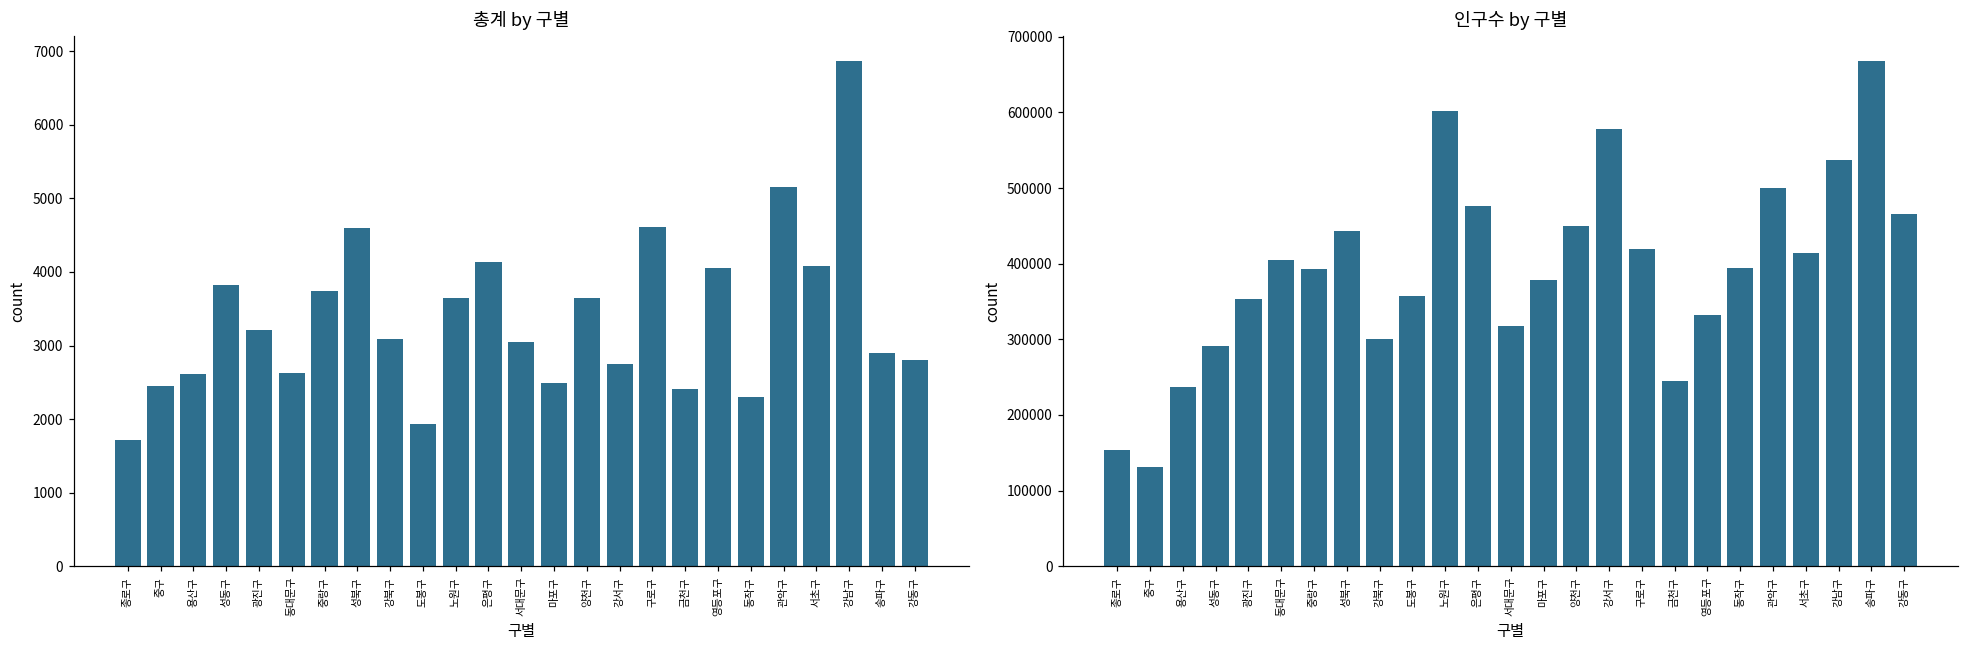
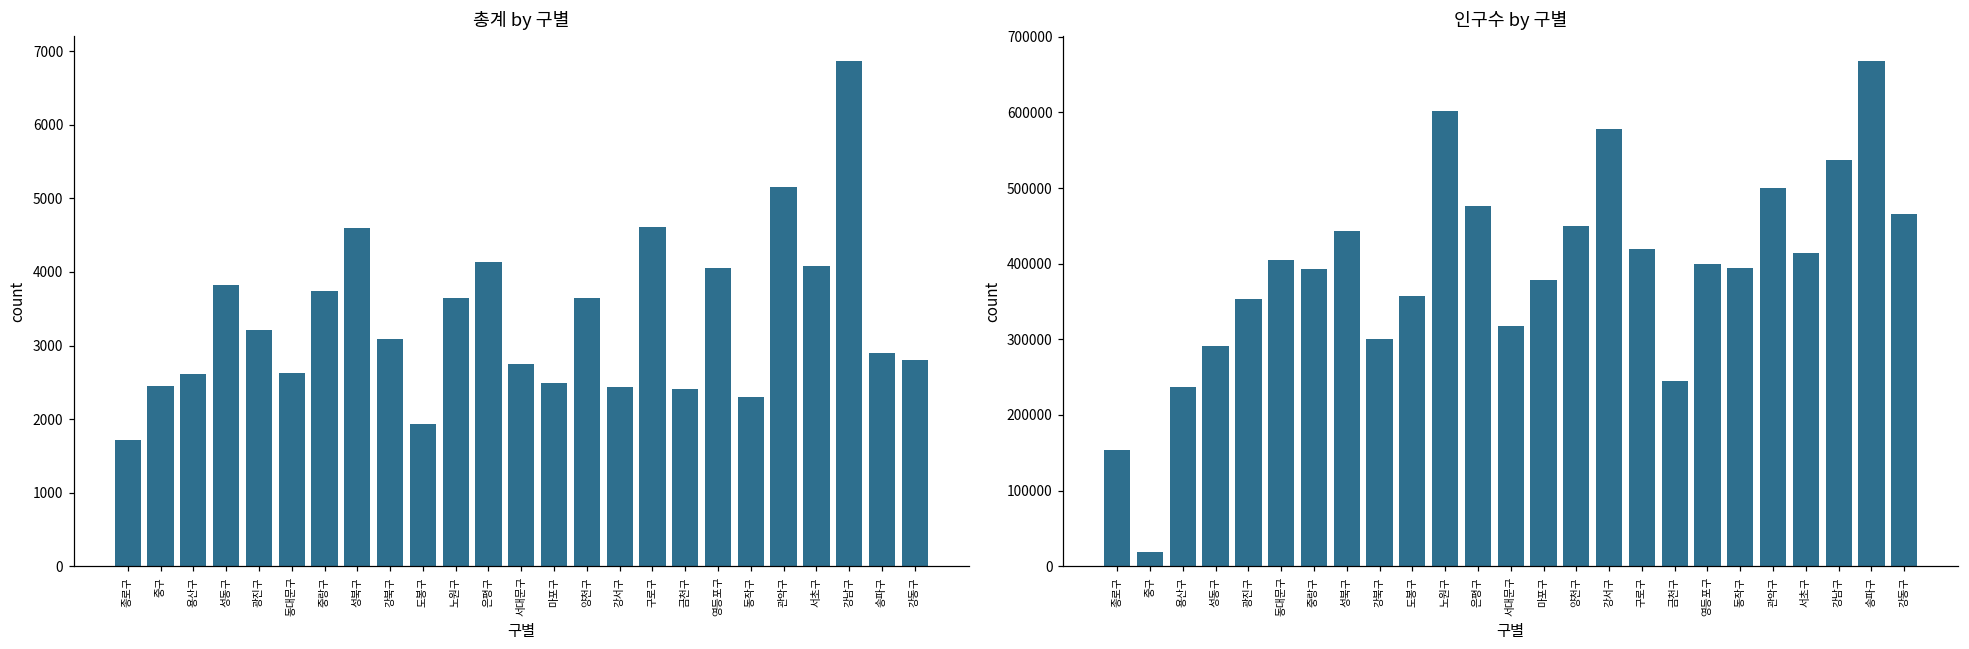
  {
    "총계 by 구별": {
      "종로구": 1700,
      "중구": 2400,
      "용산구": 2600,
      "성동구": 3800,
      "광진구": 3200,
      "동대문구": 2600,
      "중랑구": 3700,
      "성북구": 4600,
      "강북구": 3100,
      "도봉구": 1900,
      "노원구": 3600,
      "은평구": 4100,
-     "서대문구": 3100,
+     "서대문구": 2800,
      "마포구": 2500,
      "양천구": 3700,
-     "강서구": 2700,
+     "강서구": 2400,
      "구로구": 4600,
      "금천구": 2400,
      "영등포구": 4100,
      "동작구": 2300,
      "관악구": 5100,
      "서초구": 4100,
      "강남구": 6900,
      "송파구": 2900,
      "강동구": 2800
    },
    "인구수 by 구별": {
      "종로구": 150000,
-     "중구": 130000,
+     "중구": 20000,
      "용산구": 240000,
      "성동구": 290000,
      "광진구": 350000,
      "동대문구": 410000,
      "중랑구": 390000,
      "성북구": 440000,
      "강북구": 300000,
      "도봉구": 360000,
      "노원구": 600000,
      "은평구": 480000,
      "서대문구": 320000,
      "마포구": 380000,
      "양천구": 450000,
      "강서구": 580000,
      "구로구": 420000,
      "금천구": 240000,
-     "영등포구": 330000,
+     "영등포구": 400000,
      "동작구": 390000,
      "관악구": 500000,
      "서초구": 410000,
      "강남구": 540000,
      "송파구": 670000,
      "강동구": 470000
    }
  }
